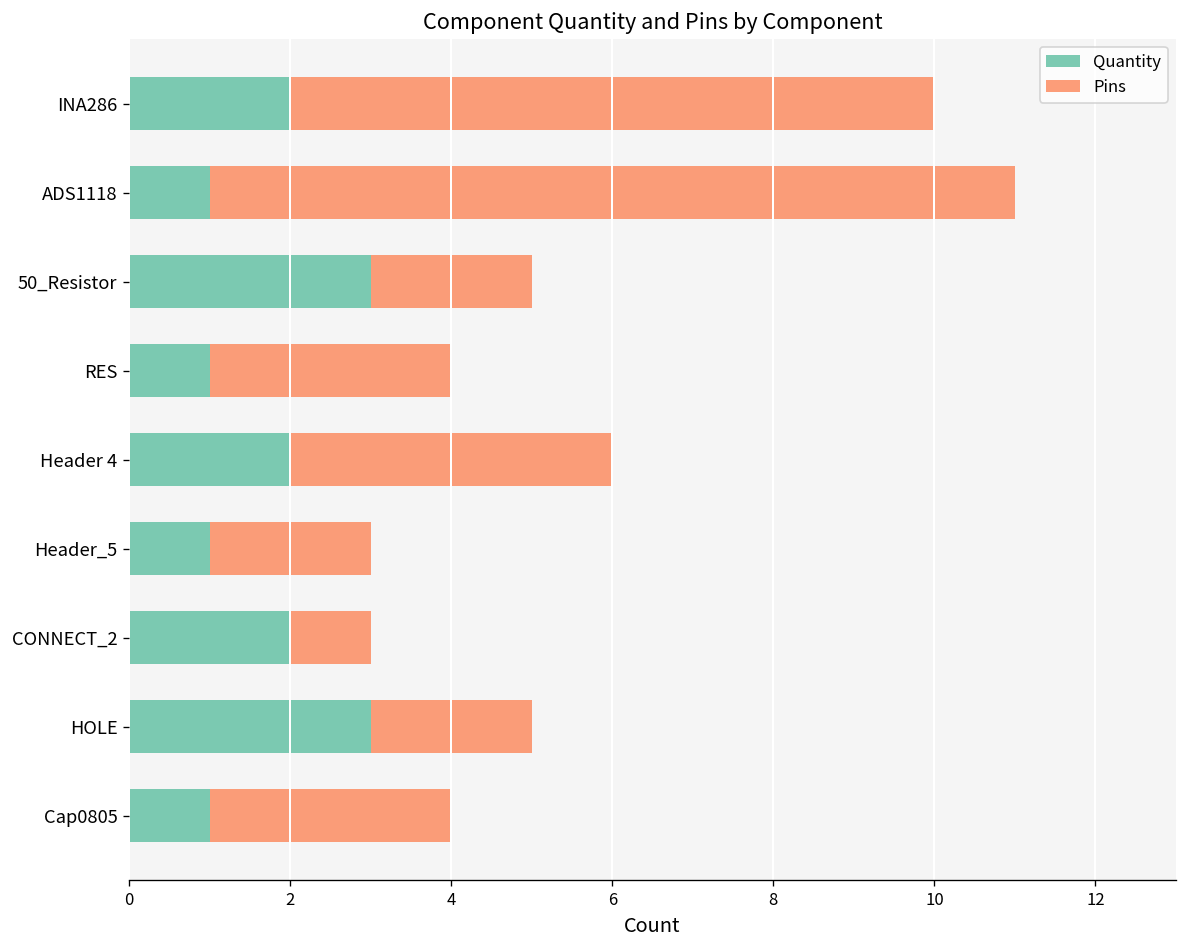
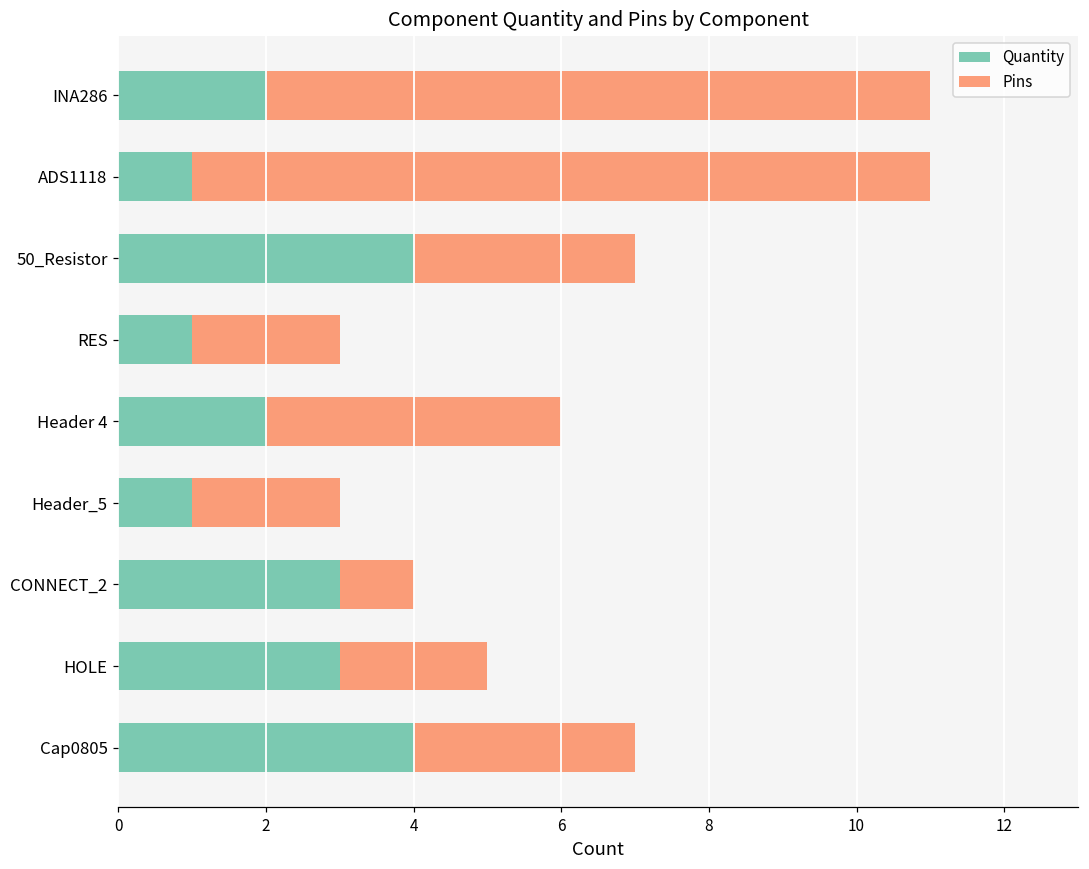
  {
    "Quantity": {
      "INA286": 2,
      "ADS1118": 1,
-     "50_Resistor": 3,
+     "50_Resistor": 4,
      "RES": 1,
      "Header 4": 2,
      "Header_5": 1,
-     "CONNECT_2": 2,
+     "CONNECT_2": 3,
      "HOLE": 3,
-     "Cap0805": 1
+     "Cap0805": 4
    },
    "Pins": {
-     "INA286": 8,
+     "INA286": 9,
      "ADS1118": 10,
-     "50_Resistor": 2,
-     "RES": 3,
+     "50_Resistor": 3,
+     "RES": 2,
      "Header 4": 4,
      "Header_5": 2,
      "CONNECT_2": 1,
      "HOLE": 2,
      "Cap0805": 3
    }
  }
